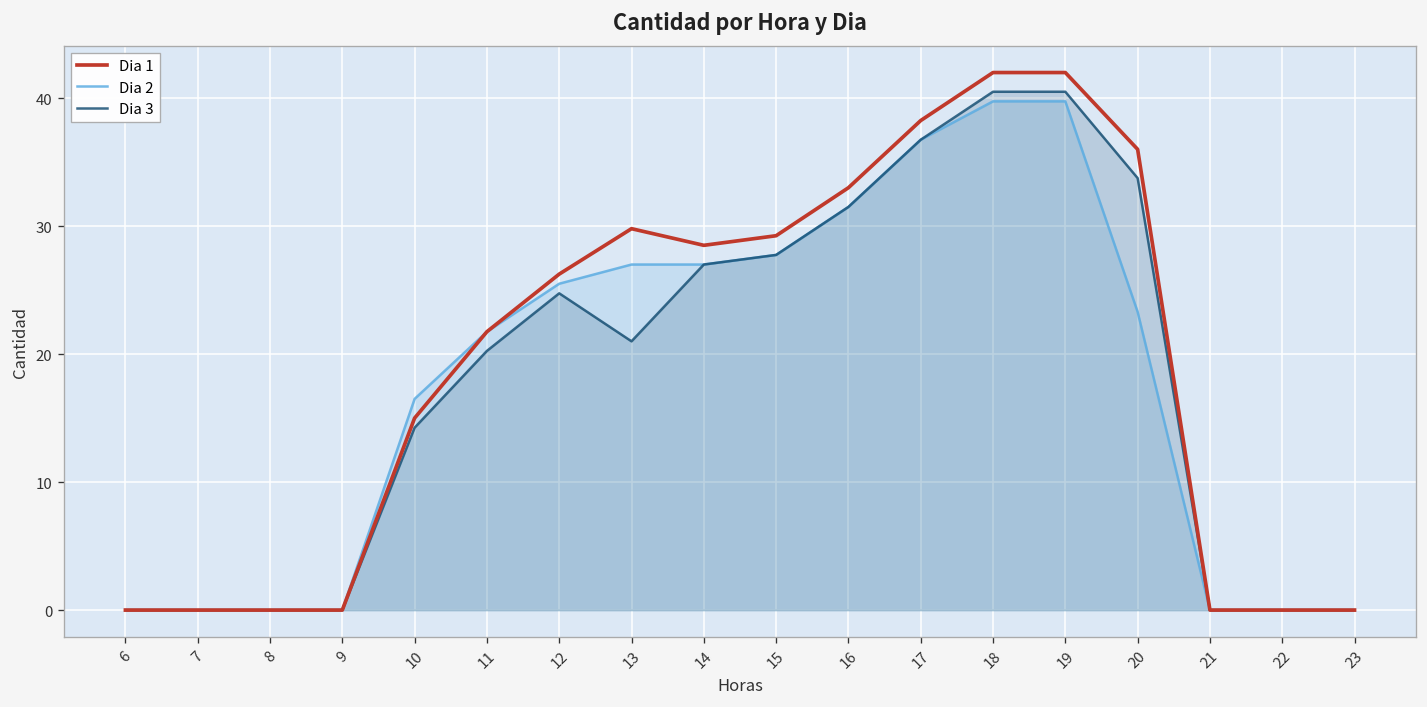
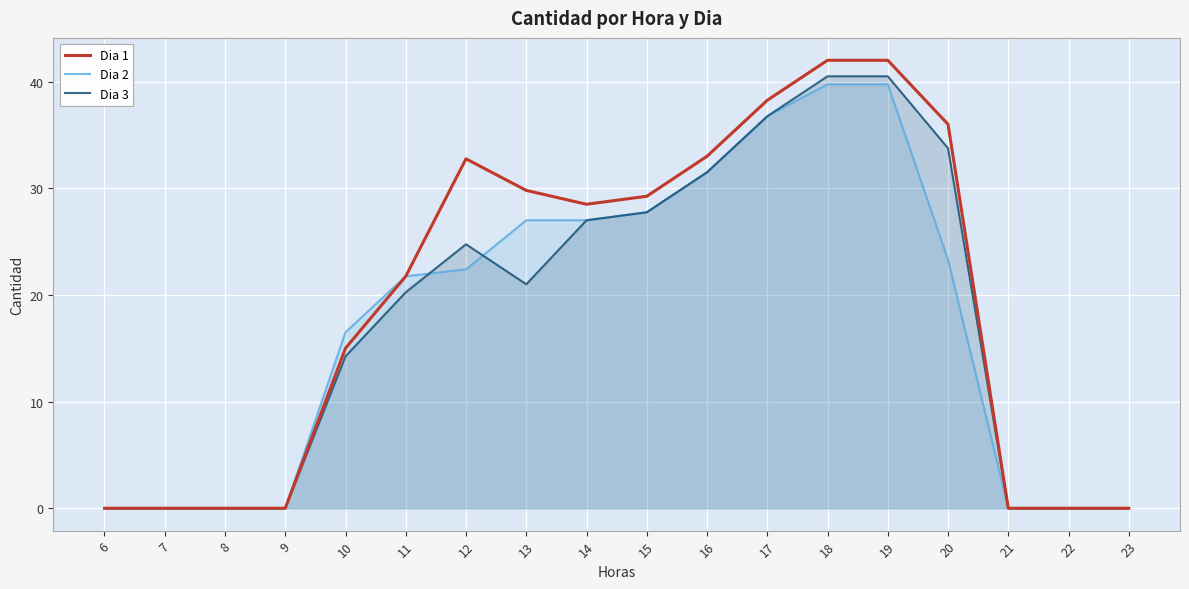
  {
    "Dia 1": {
      "10": 15.0,
-     "12": 26.3,
+     "12": 32.8,
      "13": 29.8,
      "14": 28.5,
      "15": 29.3,
      "16": 33.0,
      "17": 38.3,
      "18": 42.0,
      "19": 42.0,
      "20": 36.0
    },
    "Dia 2": {
      "10": 16.5,
-     "12": 25.5,
+     "12": 22.4,
      "13": 27.0,
      "18": 39.8,
      "19": 39.8,
      "20": 23.3
    },
    "Dia 3": {
      "10": 14.3,
      "11": 20.3,
      "12": 24.8,
      "13": 21.0,
      "18": 40.5,
      "19": 40.5,
      "20": 33.8
    }
  }
